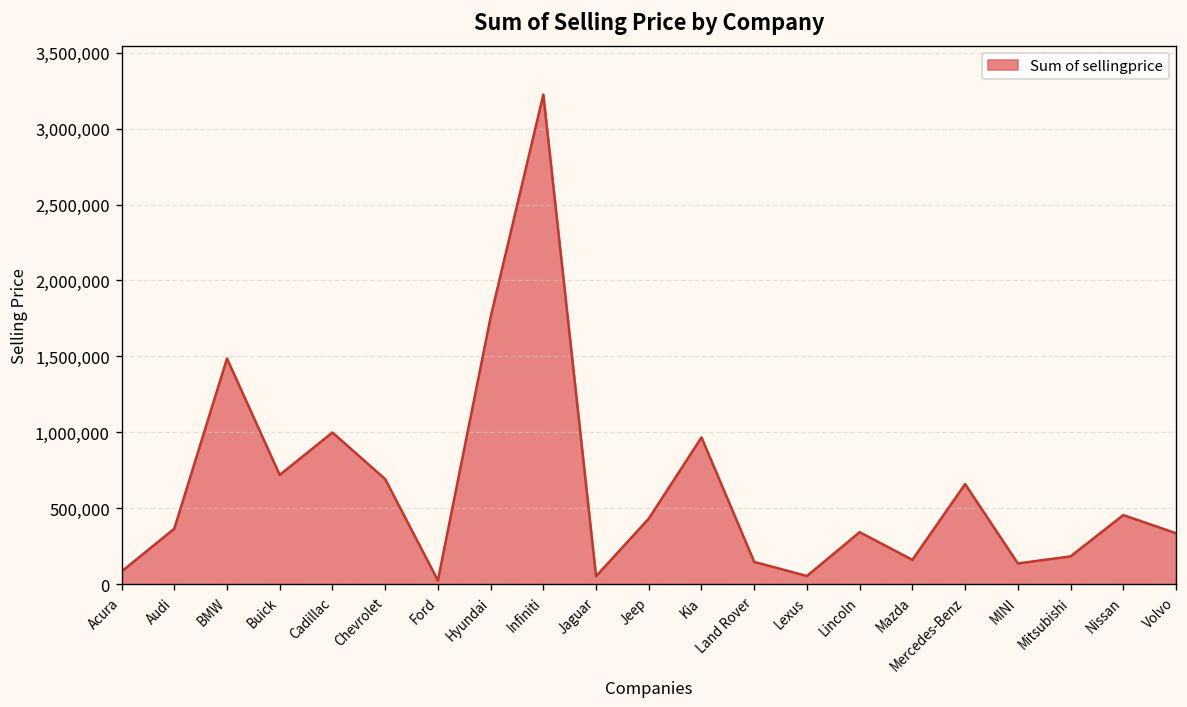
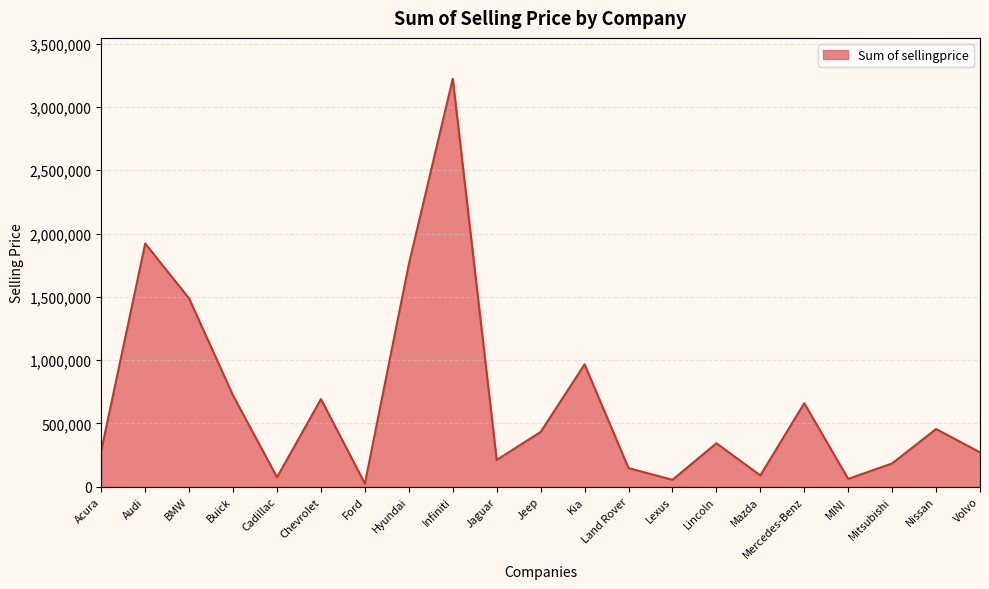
  {
-   "Acura": "80,000",
-   "Audi": "370,000",
+   "Acura": "280,000",
+   "Audi": "1,920,000",
    "BMW": "1,490,000",
    "Buick": "720,000",
-   "Cadillac": "1,000,000",
+   "Cadillac": "70,000",
    "Chevrolet": "690,000",
    "Ford": "20,000",
    "Hyundai": "1,760,000",
    "Infiniti": "3,220,000",
-   "Jaguar": "50,000",
+   "Jaguar": "210,000",
    "Jeep": "430,000",
    "Kia": "970,000",
    "Land Rover": "150,000",
    "Lexus": "50,000",
    "Lincoln": "340,000",
-   "Mazda": "160,000",
+   "Mazda": "90,000",
    "Mercedes-Benz": "660,000",
-   "MINI": "140,000",
+   "MINI": "60,000",
    "Mitsubishi": "180,000",
    "Nissan": "450,000",
-   "Volvo": "340,000"
+   "Volvo": "270,000"
  }
